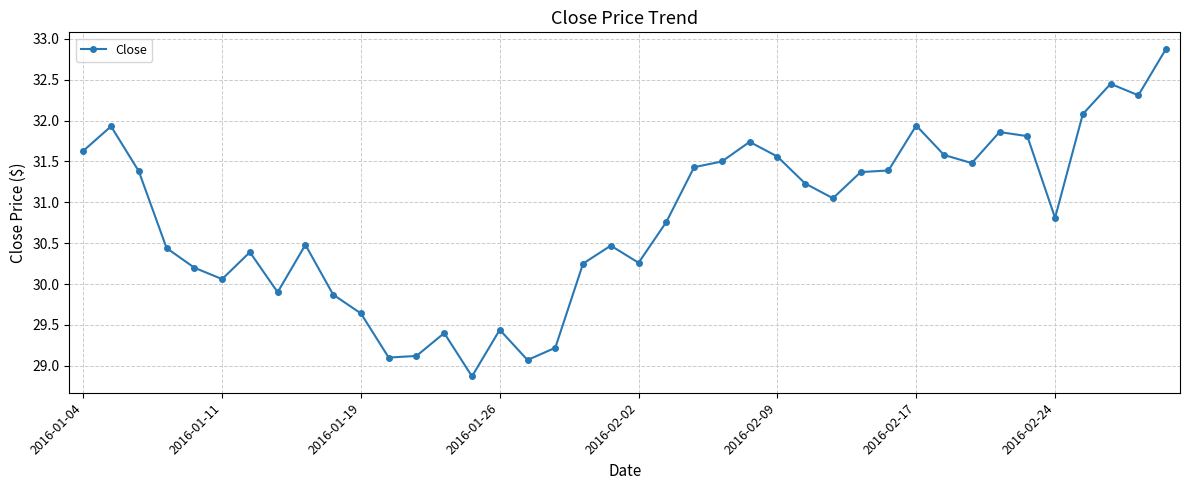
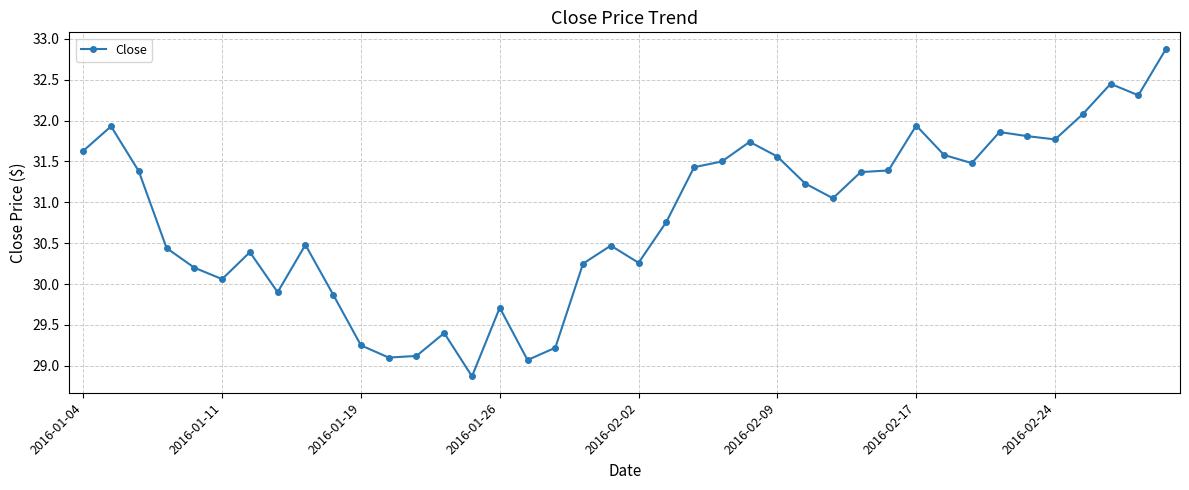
  {
    "2016-01-04": 31.6,
    "2016-01-11": 30.1,
-   "2016-01-19": 29.6,
-   "2016-01-26": 29.4,
+   "2016-01-19": 29.3,
+   "2016-01-26": 29.7,
    "2016-02-02": 30.3,
    "2016-02-09": 31.6,
    "2016-02-17": 31.9,
-   "2016-02-24": 30.8
+   "2016-02-24": 31.8
  }
